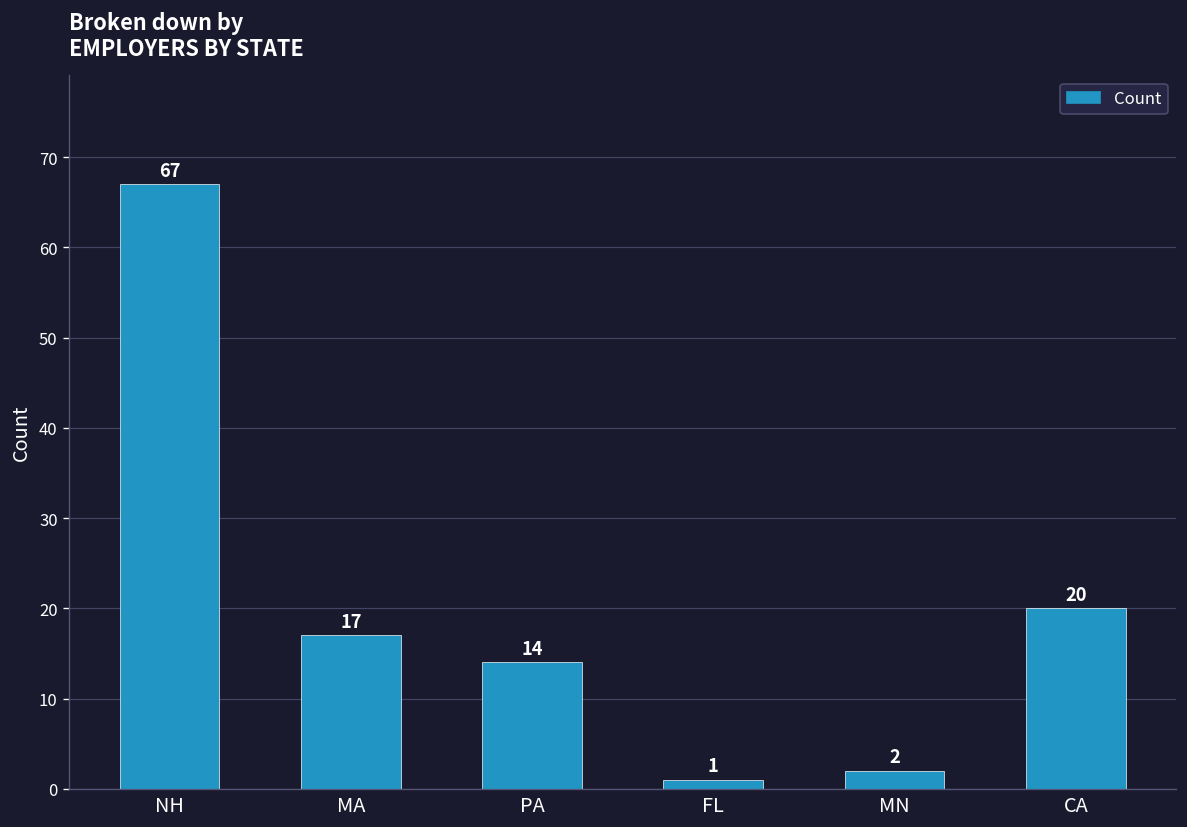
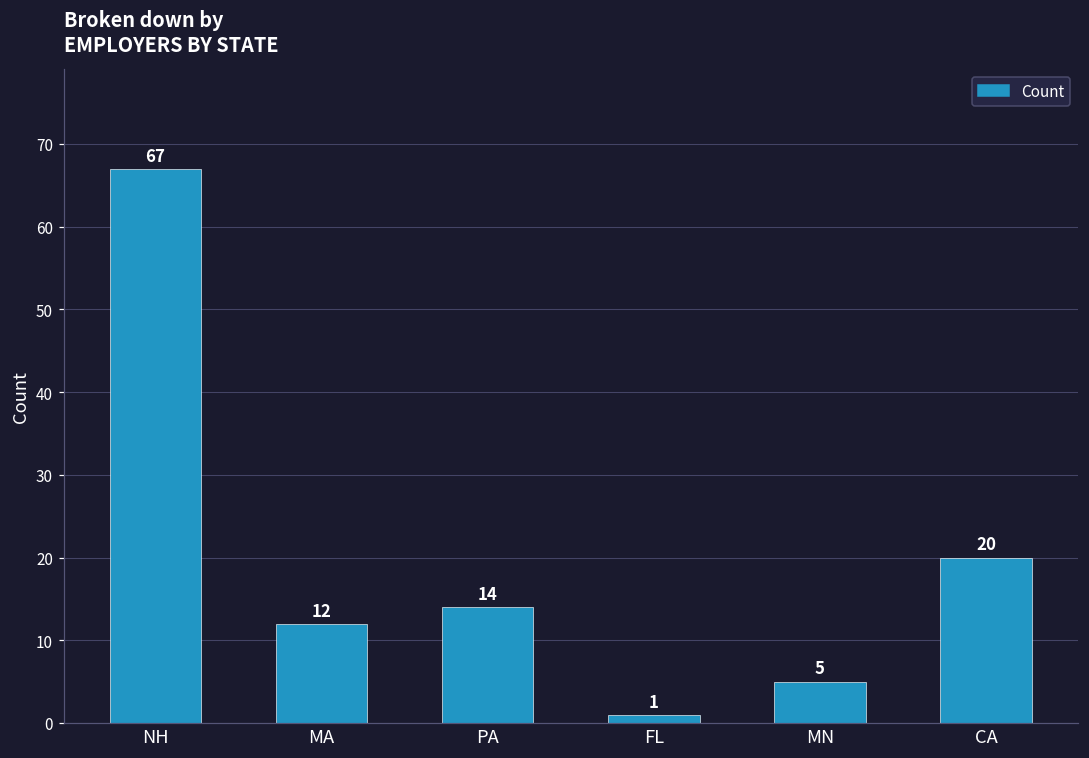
  {
    "NH": 67,
-   "MA": 17,
+   "MA": 12,
    "PA": 14,
    "FL": 1,
-   "MN": 2,
+   "MN": 5,
    "CA": 20
  }
